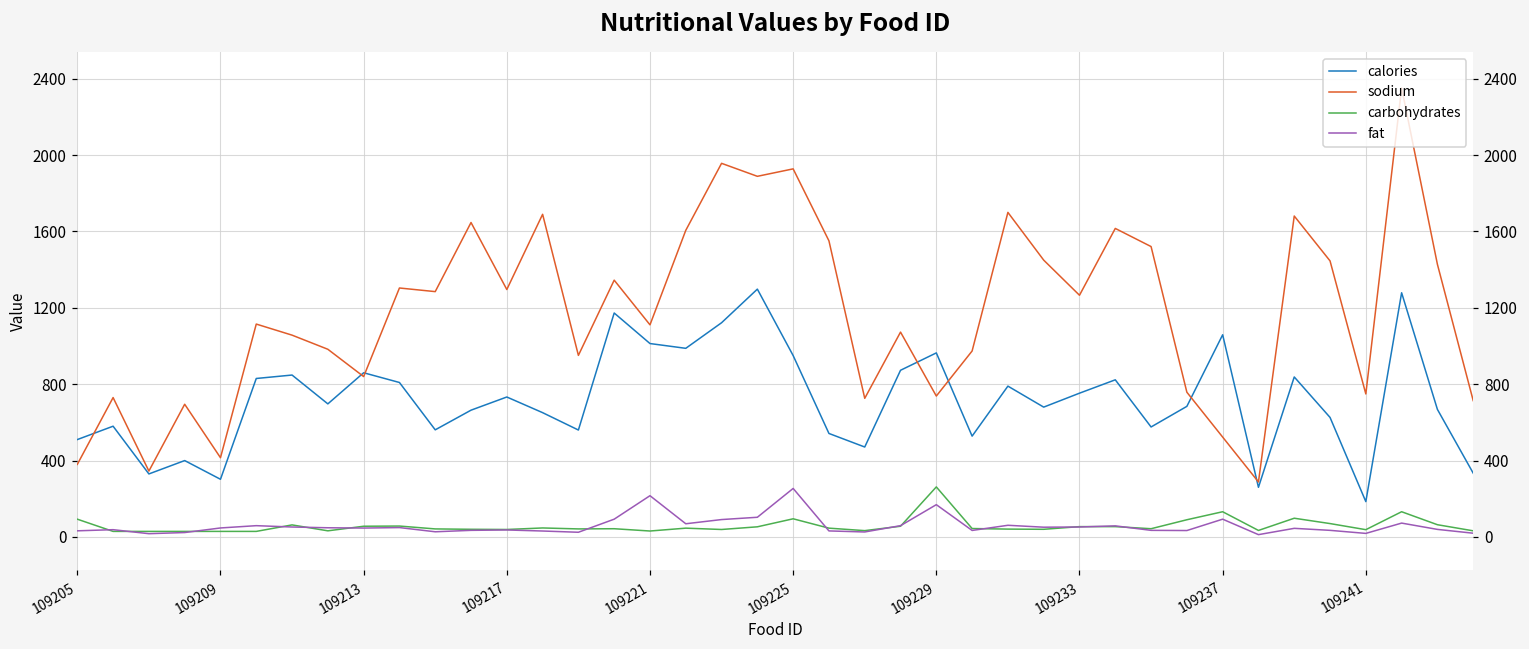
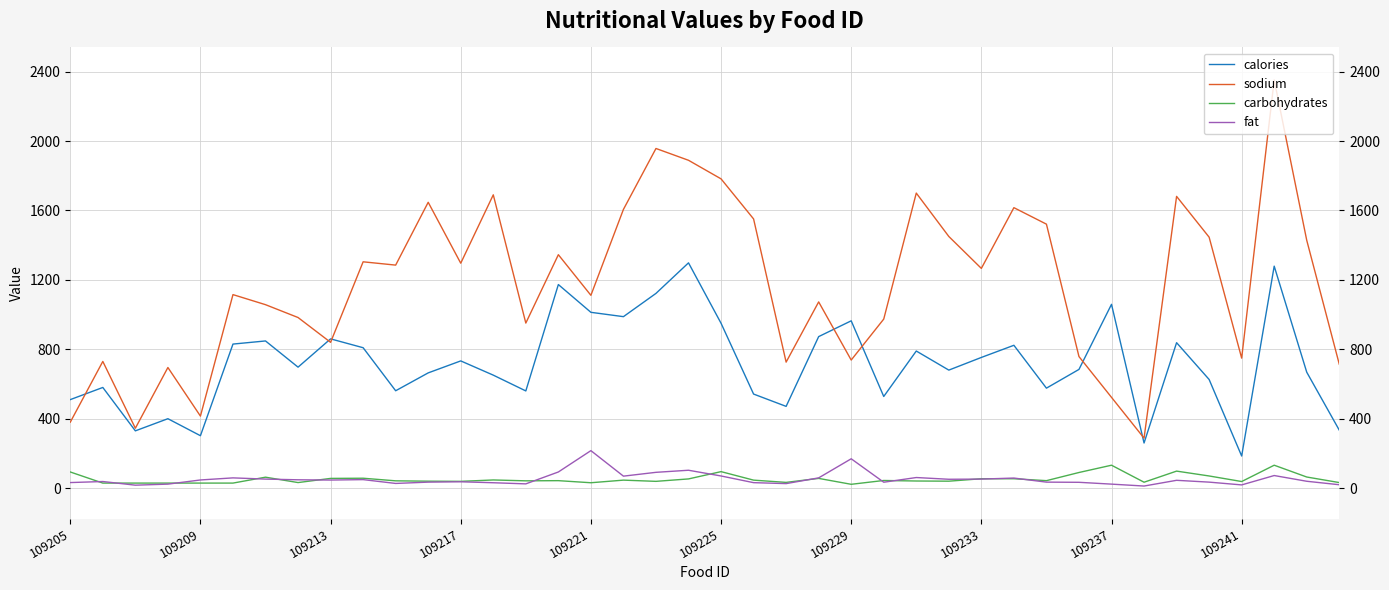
  {
    "calories": {
      "109205": 510,
      "109209": 300,
      "109213": 860,
      "109217": 730,
      "109221": 1010,
      "109225": 950,
      "109229": 960,
      "109233": 750,
      "109237": 1060,
      "109241": 190
    },
    "sodium": {
      "109205": 380,
      "109209": 420,
      "109213": 840,
      "109217": 1300,
      "109221": 1110,
-     "109225": 1930,
+     "109225": 1780,
      "109229": 740,
      "109233": 1270,
      "109237": 520,
      "109241": 750
    },
    "carbohydrates": {
      "109205": 90,
      "109209": 30,
      "109221": 30,
      "109225": 100,
-     "109229": 260,
+     "109229": 20,
      "109237": 130,
      "109241": 40
    },
    "fat": {
      "109205": 30,
      "109209": 50,
      "109221": 220,
-     "109225": 250,
+     "109225": 70,
      "109229": 170,
-     "109237": 90,
+     "109237": 20,
      "109241": 20
    }
  }
